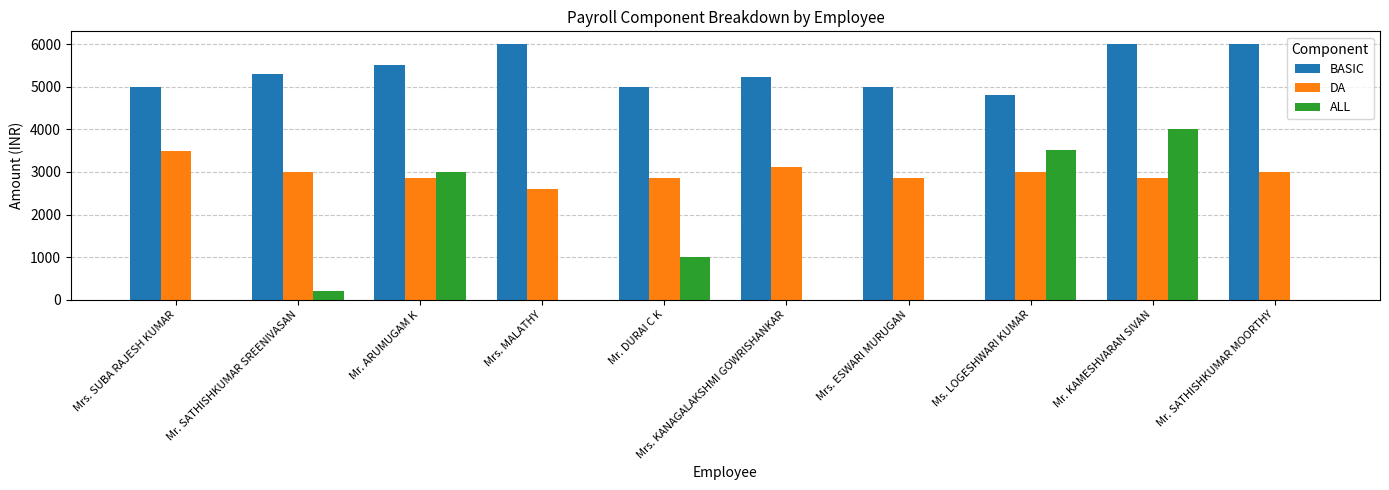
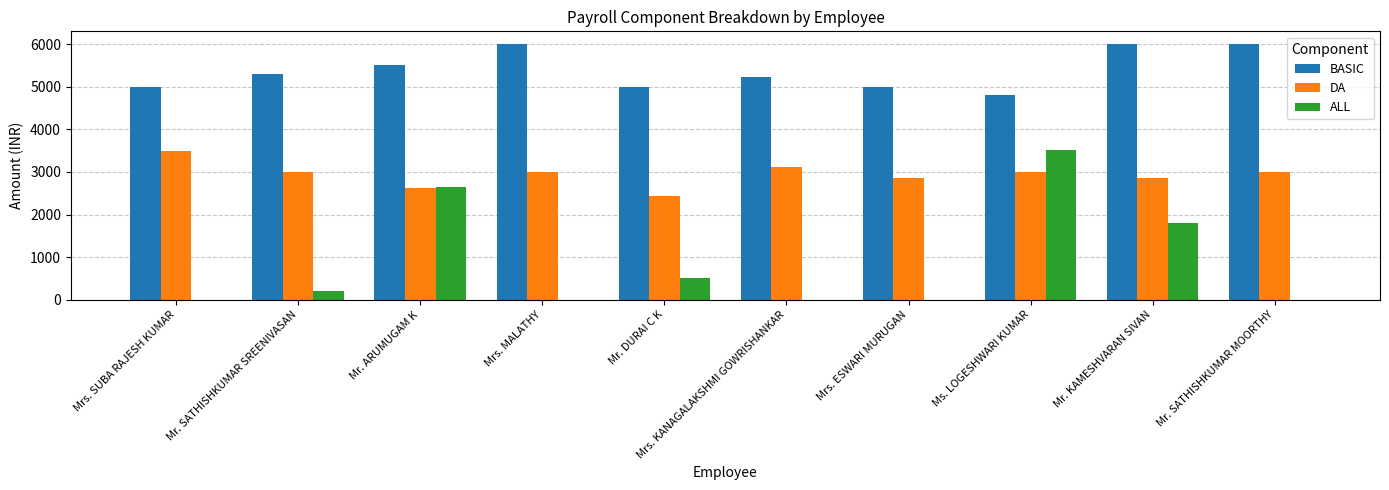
  {
    "BASIC": {
      "Mrs. SUBA RAJESH KUMAR": 5000,
      "Mr. SATHISHKUMAR SREENIVASAN": 5300,
      "Mr. ARUMUGAM K": 5500,
      "Mrs. MALATHY": 6000,
      "Mr. DURAI C K": 5000,
      "Mrs. KANAGALAKSHMI GOWRISHANKAR": 5200,
      "Mrs. ESWARI MURUGAN": 5000,
      "Ms. LOGESHWARI KUMAR": 4800,
      "Mr. KAMESHVARAN SIVAN": 6000,
      "Mr. SATHISHKUMAR MOORTHY": 6000
    },
    "DA": {
      "Mrs. SUBA RAJESH KUMAR": 3500,
      "Mr. SATHISHKUMAR SREENIVASAN": 3000,
-     "Mr. ARUMUGAM K": 2900,
-     "Mrs. MALATHY": 2600,
-     "Mr. DURAI C K": 2900,
+     "Mr. ARUMUGAM K": 2600,
+     "Mrs. MALATHY": 3000,
+     "Mr. DURAI C K": 2400,
      "Mrs. KANAGALAKSHMI GOWRISHANKAR": 3100,
      "Mrs. ESWARI MURUGAN": 2900,
      "Ms. LOGESHWARI KUMAR": 3000,
      "Mr. KAMESHVARAN SIVAN": 2900,
      "Mr. SATHISHKUMAR MOORTHY": 3000
    },
    "ALL": {
      "Mrs. SUBA RAJESH KUMAR": 0,
      "Mr. SATHISHKUMAR SREENIVASAN": 200,
-     "Mr. ARUMUGAM K": 3000,
+     "Mr. ARUMUGAM K": 2600,
      "Mrs. MALATHY": 0,
-     "Mr. DURAI C K": 1000,
+     "Mr. DURAI C K": 500,
      "Mrs. KANAGALAKSHMI GOWRISHANKAR": 0,
      "Mrs. ESWARI MURUGAN": 0,
      "Ms. LOGESHWARI KUMAR": 3500,
-     "Mr. KAMESHVARAN SIVAN": 4000,
+     "Mr. KAMESHVARAN SIVAN": 1800,
      "Mr. SATHISHKUMAR MOORTHY": 0
    }
  }
